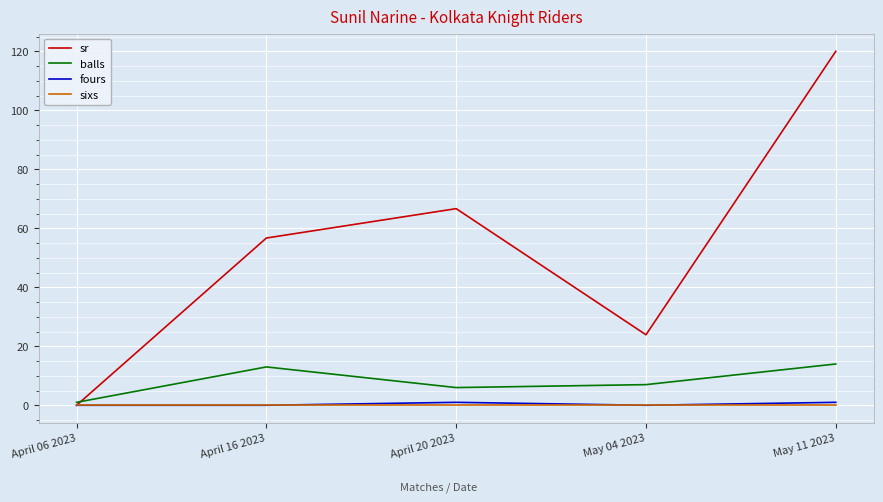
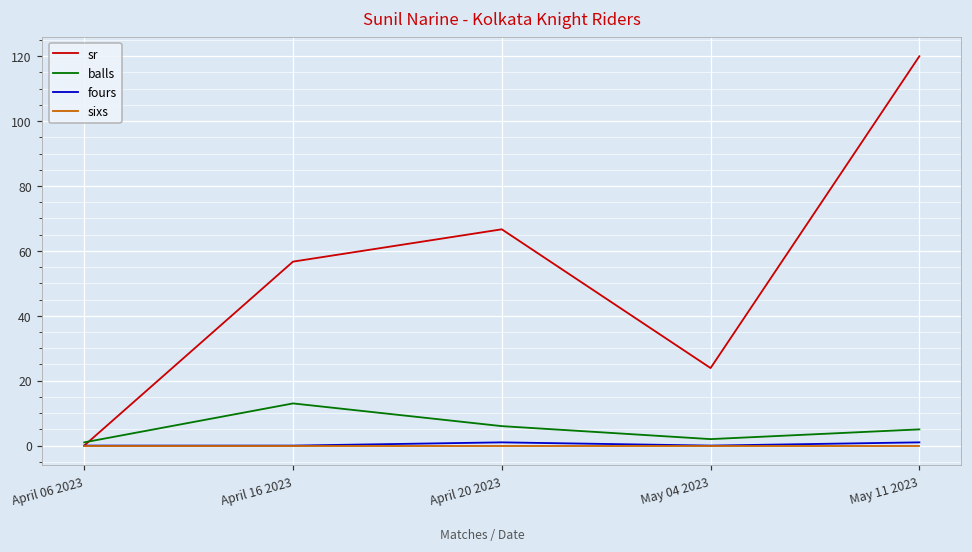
  {
    "sr": {
      "April 16 2023": 57,
      "April 20 2023": 67,
      "May 04 2023": 24,
      "May 11 2023": 120
    },
    "balls": {
      "April 06 2023": 1,
      "April 16 2023": 13,
      "April 20 2023": 6,
-     "May 04 2023": 7,
-     "May 11 2023": 14
+     "May 04 2023": 2,
+     "May 11 2023": 5
    },
    "fours": {
      "April 20 2023": 1,
      "May 11 2023": 1
    },
    "sixs": {
      "April 20 2023": 0,
      "May 11 2023": 0
    }
  }
